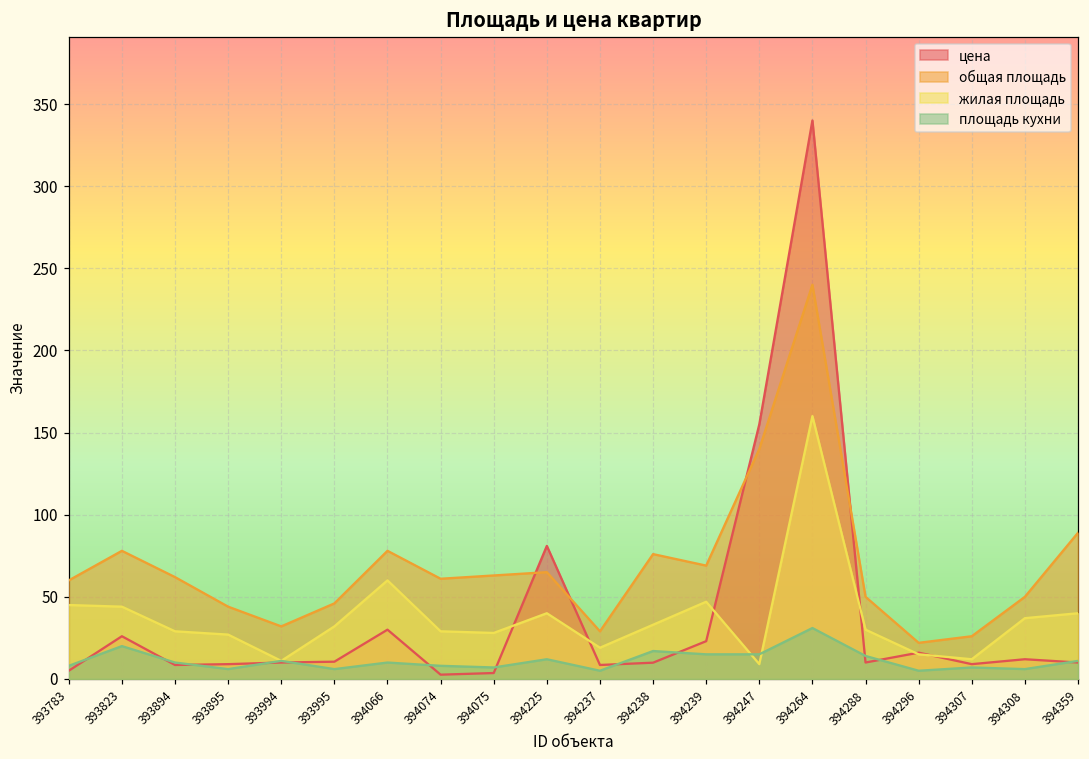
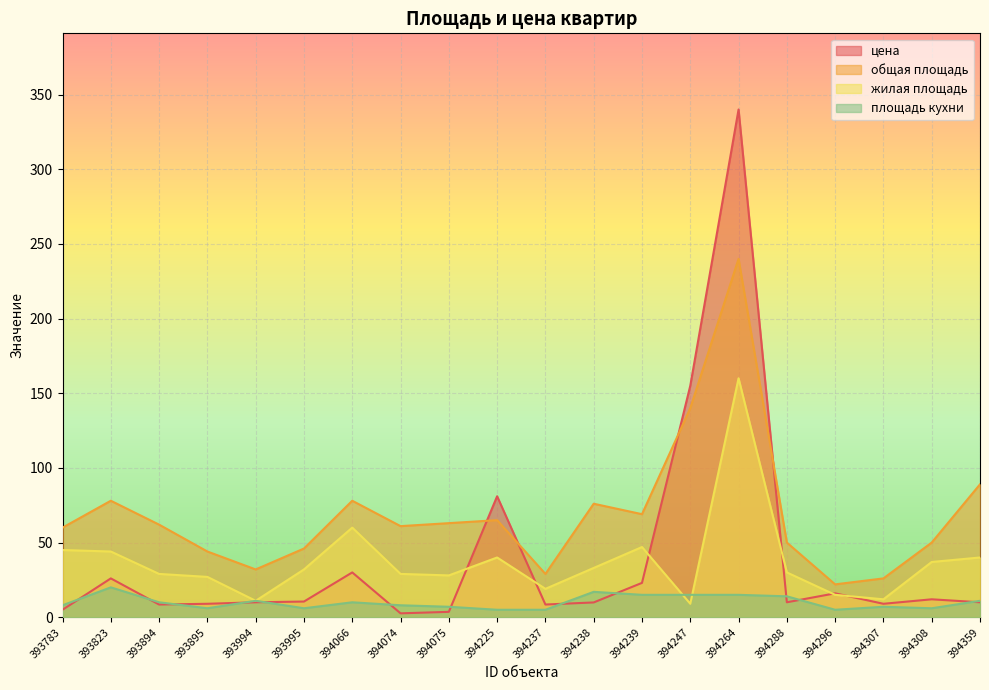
  {
    "цена": {
      "393783": 5,
      "393823": 26,
      "393895": 9,
      "393995": 11,
      "394066": 30,
      "394074": 3,
      "394075": 4,
      "394225": 81,
      "394237": 9,
      "394238": 10,
      "394239": 23,
      "394247": 155,
      "394264": 340,
      "394288": 10,
      "394307": 9,
      "394308": 12
    },
    "площадь кухни": {
      "393783": 8,
      "393823": 20,
      "393895": 6,
      "393995": 6,
      "394066": 10,
      "394074": 8,
      "394075": 7,
-     "394225": 12,
+     "394225": 5,
      "394237": 5,
      "394238": 17,
      "394239": 15,
      "394247": 15,
-     "394264": 31,
+     "394264": 15,
      "394288": 14,
      "394296": 5,
      "394307": 7,
      "394308": 6
    }
  }
